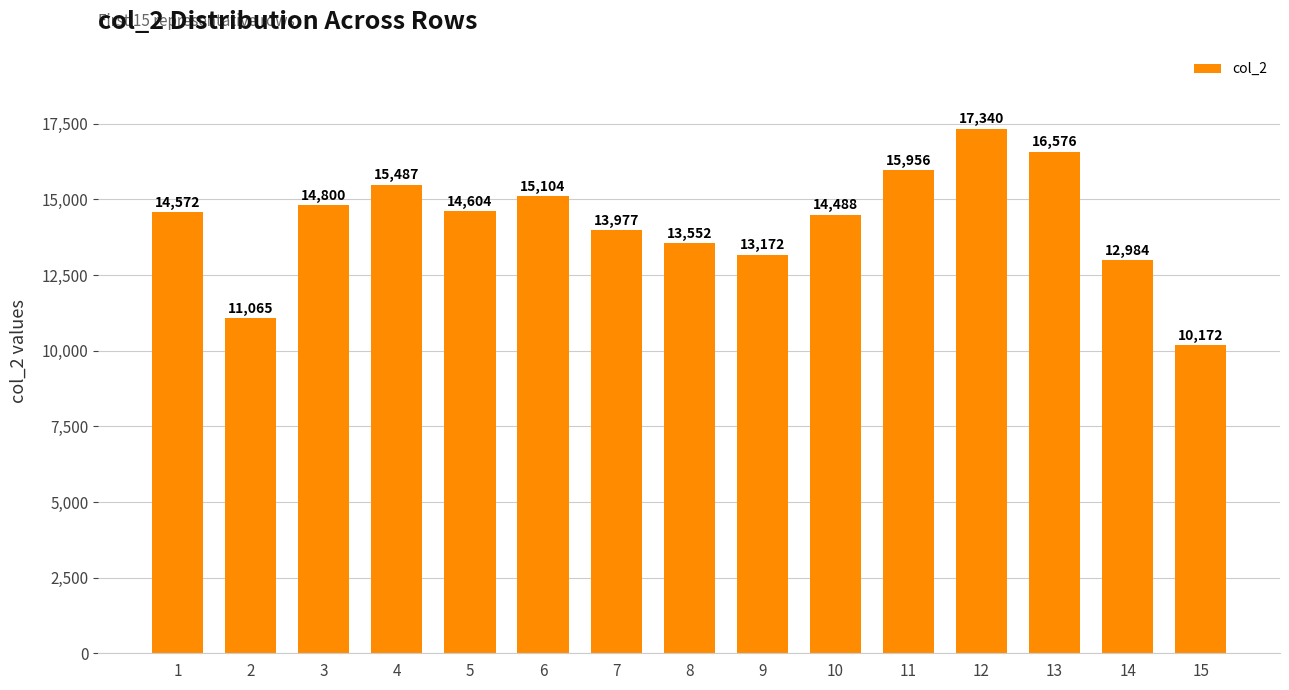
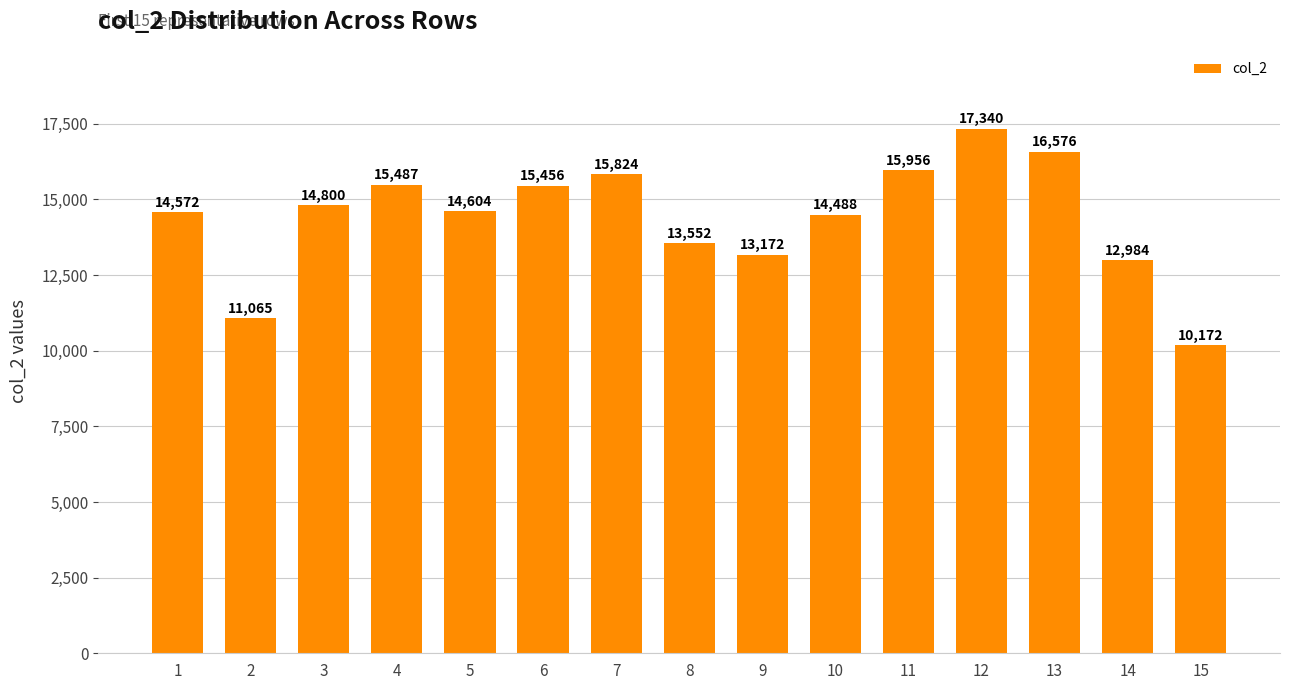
  {
    "1": "14,572",
    "2": "11,065",
    "3": "14,800",
    "4": "15,487",
    "5": "14,604",
-   "6": "15,104",
-   "7": "13,977",
+   "6": "15,456",
+   "7": "15,824",
    "8": "13,552",
    "9": "13,172",
    "10": "14,488",
    "11": "15,956",
    "12": "17,340",
    "13": "16,576",
    "14": "12,984",
    "15": "10,172"
  }
